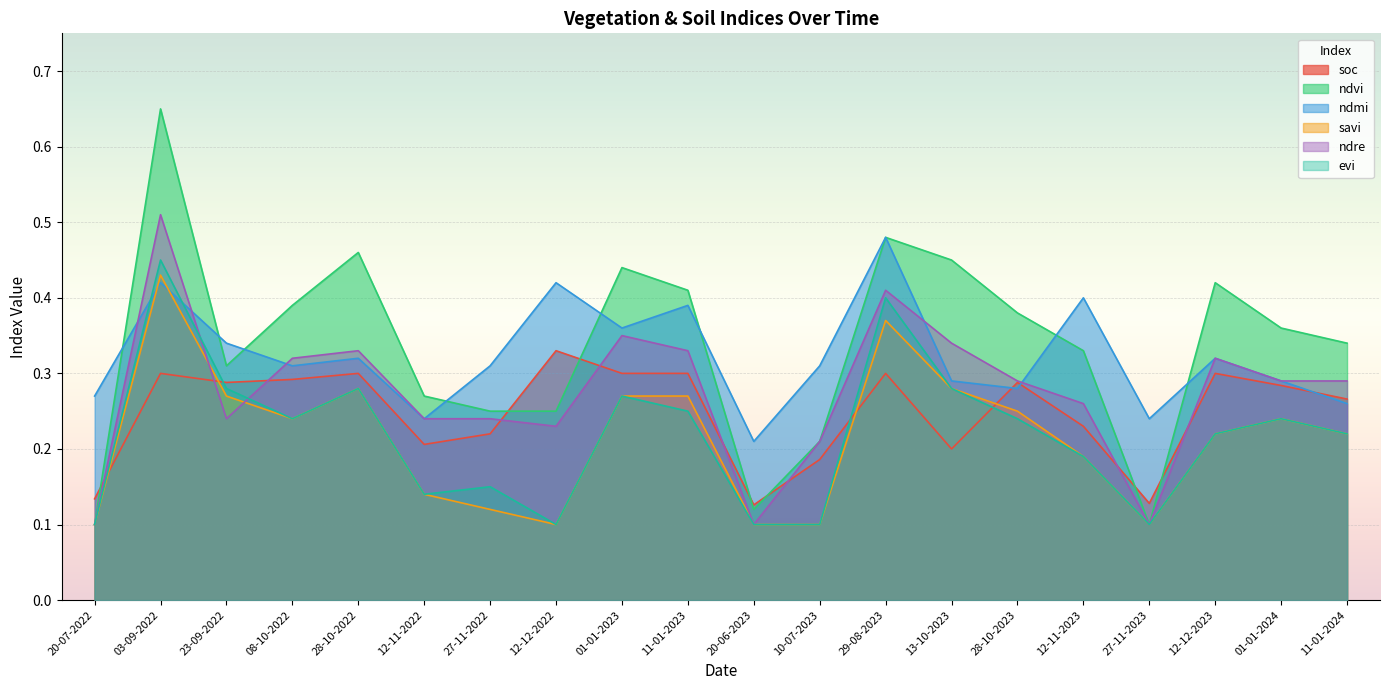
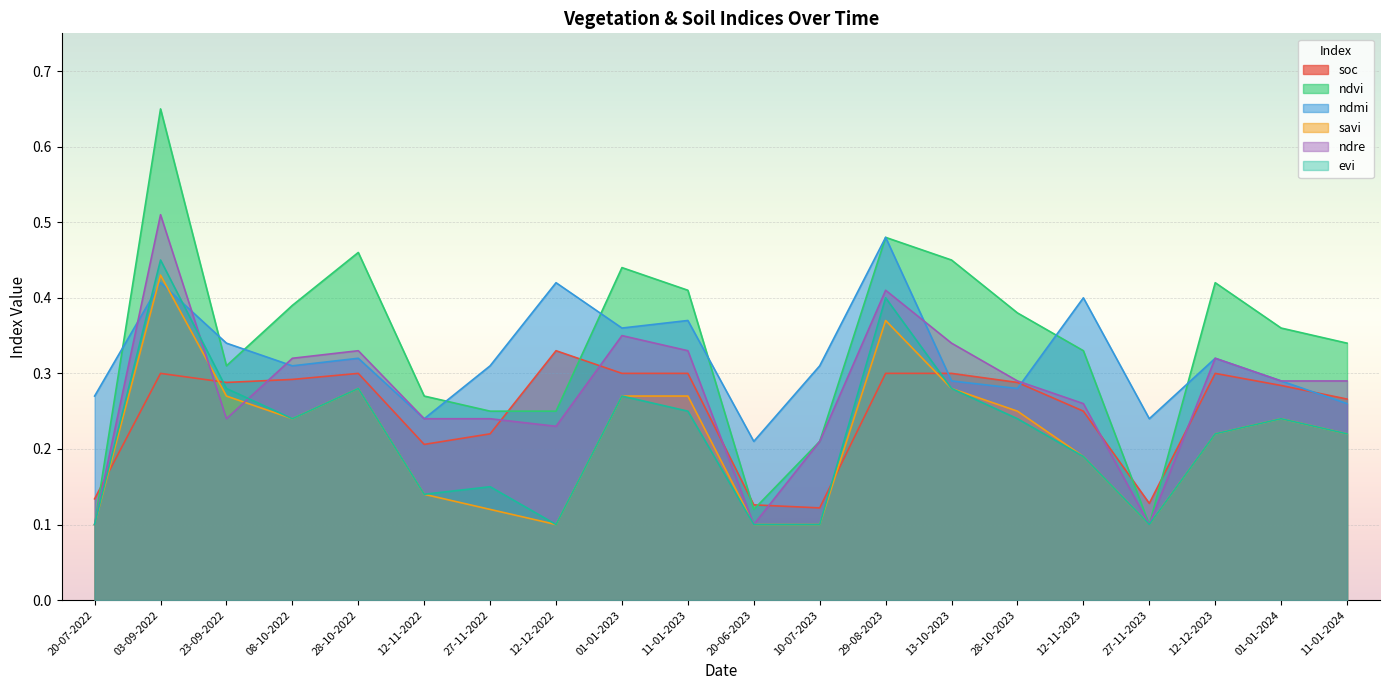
  {
    "soc": {
      "20-07-2022": 0.13,
      "03-09-2022": 0.30,
      "23-09-2022": 0.29,
      "08-10-2022": 0.29,
      "28-10-2022": 0.30,
      "12-11-2022": 0.21,
      "27-11-2022": 0.22,
      "12-12-2022": 0.33,
      "01-01-2023": 0.30,
      "11-01-2023": 0.30,
      "20-06-2023": 0.13,
-     "10-07-2023": 0.19,
+     "10-07-2023": 0.12,
      "29-08-2023": 0.30,
-     "13-10-2023": 0.2,
-     "12-11-2023": 0.23,
+     "13-10-2023": 0.3,
+     "12-11-2023": 0.25,
      "27-11-2023": 0.13,
      "12-12-2023": 0.30,
      "01-01-2024": 0.28,
      "11-01-2024": 0.27
    },
    "ndmi": {
      "20-07-2022": 0.27,
      "03-09-2022": 0.42,
      "23-09-2022": 0.34,
      "08-10-2022": 0.31,
      "28-10-2022": 0.32,
      "27-11-2022": 0.31,
      "12-12-2022": 0.42,
      "01-01-2023": 0.36,
-     "11-01-2023": 0.39,
+     "11-01-2023": 0.37,
      "20-06-2023": 0.21,
      "10-07-2023": 0.31,
      "13-10-2023": 0.29,
      "28-10-2023": 0.28,
      "12-11-2023": 0.40,
      "27-11-2023": 0.24,
      "11-01-2024": 0.26
    },
    "savi": {
      "03-09-2022": 0.43,
      "23-09-2022": 0.27,
      "27-11-2022": 0.12,
      "11-01-2023": 0.27,
      "29-08-2023": 0.37,
      "28-10-2023": 0.25
    },
    "ndre": {
      "03-09-2022": 0.51,
      "23-09-2022": 0.24,
      "08-10-2022": 0.32,
      "28-10-2022": 0.33,
      "27-11-2022": 0.24,
      "12-12-2022": 0.23,
      "01-01-2023": 0.35,
      "11-01-2023": 0.33,
      "29-08-2023": 0.41,
      "13-10-2023": 0.34,
      "12-11-2023": 0.26,
      "11-01-2024": 0.29
    }
  }
